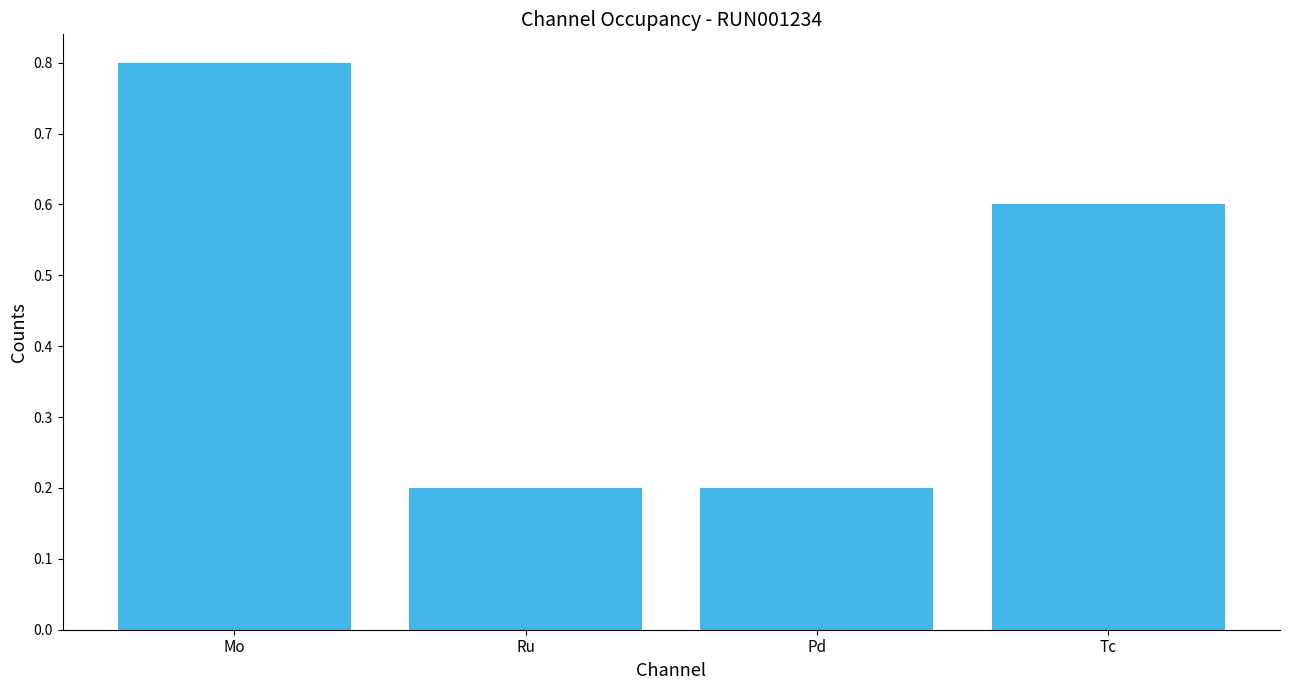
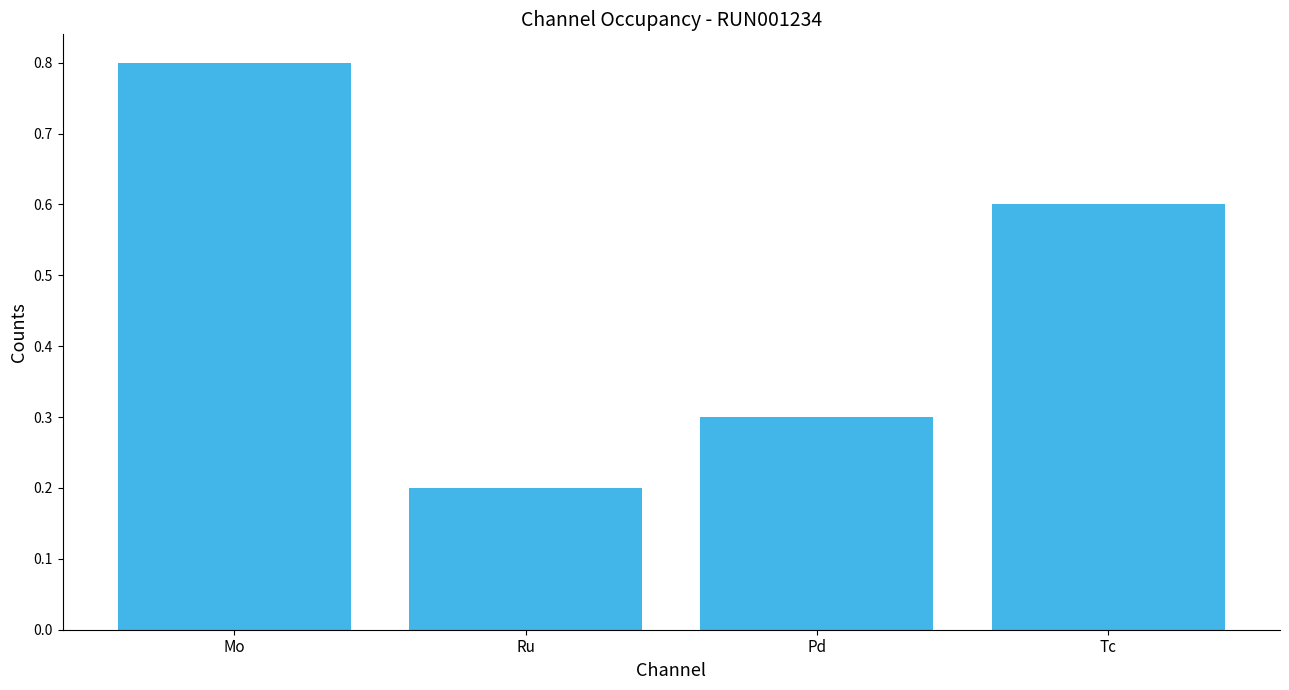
  {
    "Mo": 0.8,
    "Ru": 0.2,
-   "Pd": 0.2,
+   "Pd": 0.3,
    "Tc": 0.6
  }
